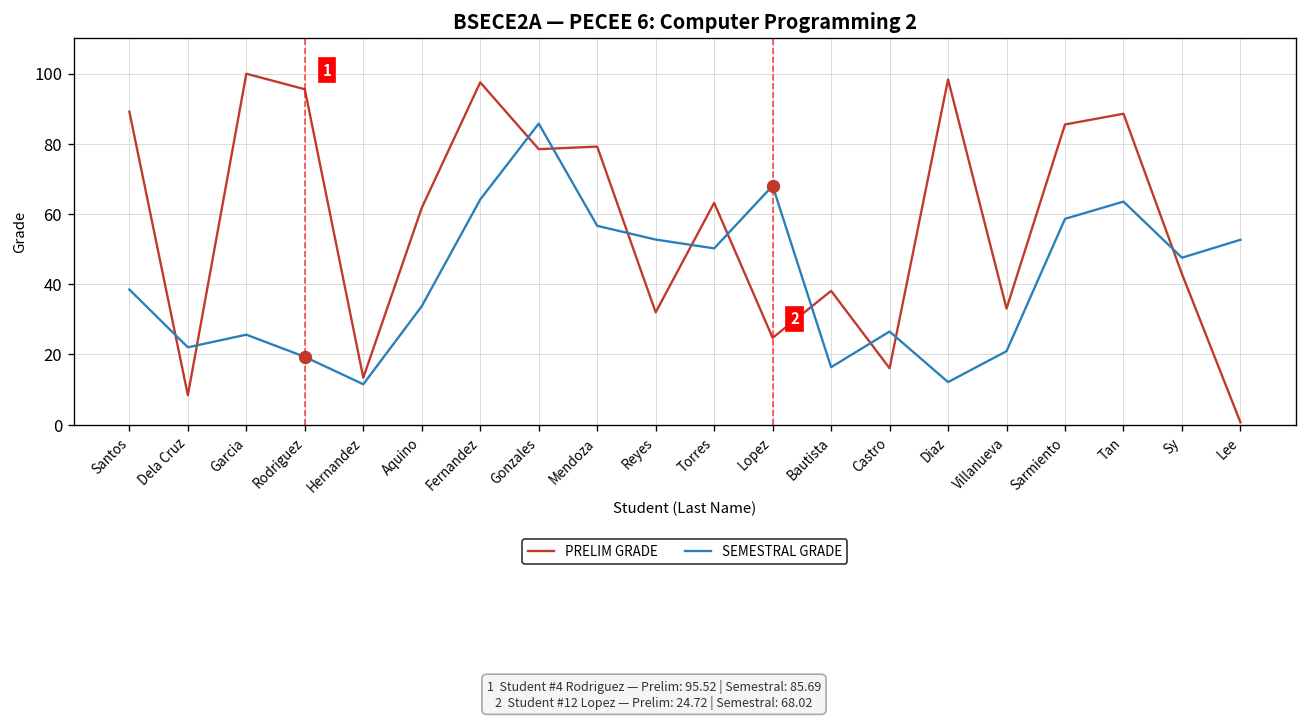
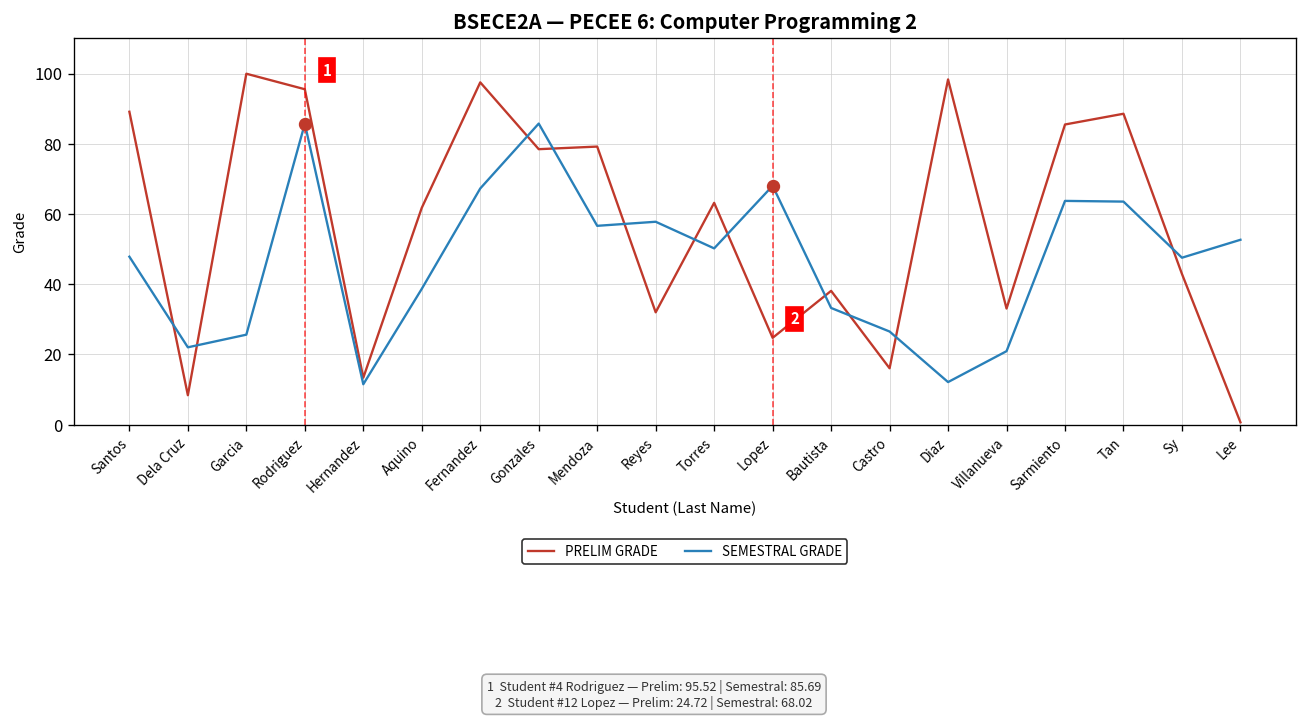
  {
    "SEMESTRAL GRADE": {
-     "Santos": 38,
+     "Santos": 48,
      "Dela Cruz": 22,
      "Garcia": 26,
-     "Rodriguez": 19,
+     "Rodriguez": 86,
      "Hernandez": 12,
-     "Aquino": 34,
-     "Fernandez": 64,
+     "Aquino": 39,
+     "Fernandez": 67,
      "Gonzales": 86,
      "Mendoza": 57,
-     "Reyes": 53,
+     "Reyes": 58,
      "Torres": 50,
-     "Bautista": 16,
+     "Bautista": 33,
      "Castro": 27,
      "Diaz": 12,
      "Villanueva": 21,
-     "Sarmiento": 59,
+     "Sarmiento": 64,
      "Tan": 64,
      "Sy": 48,
      "Lee": 53
    }
  }
